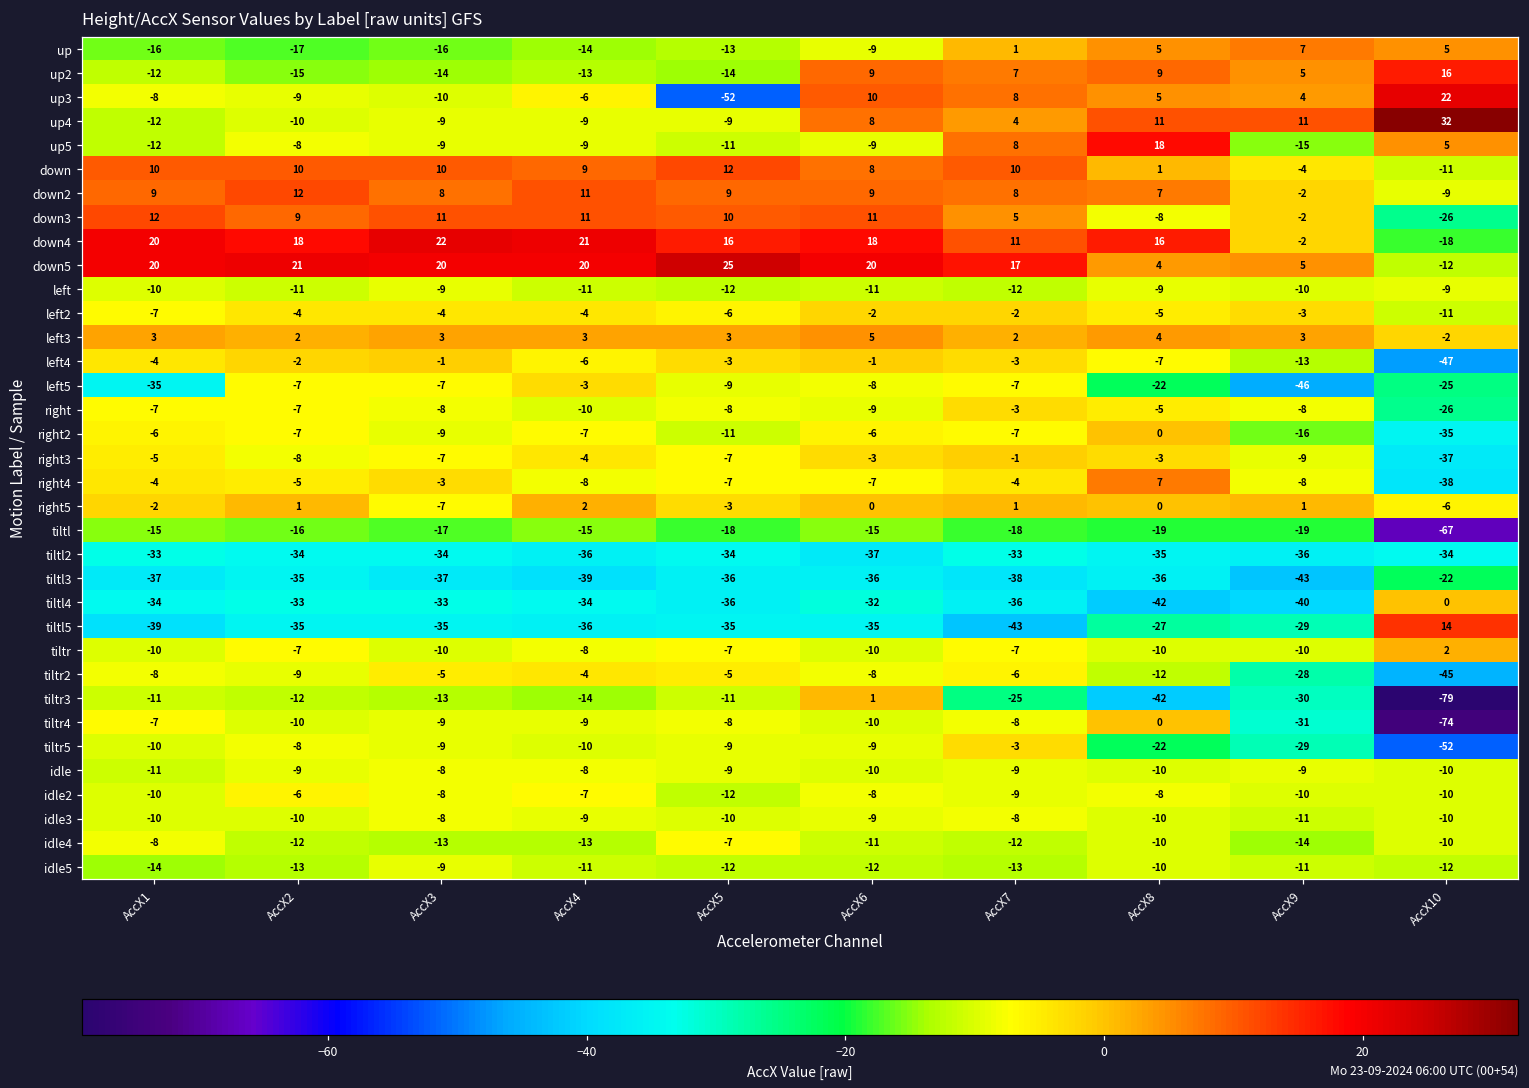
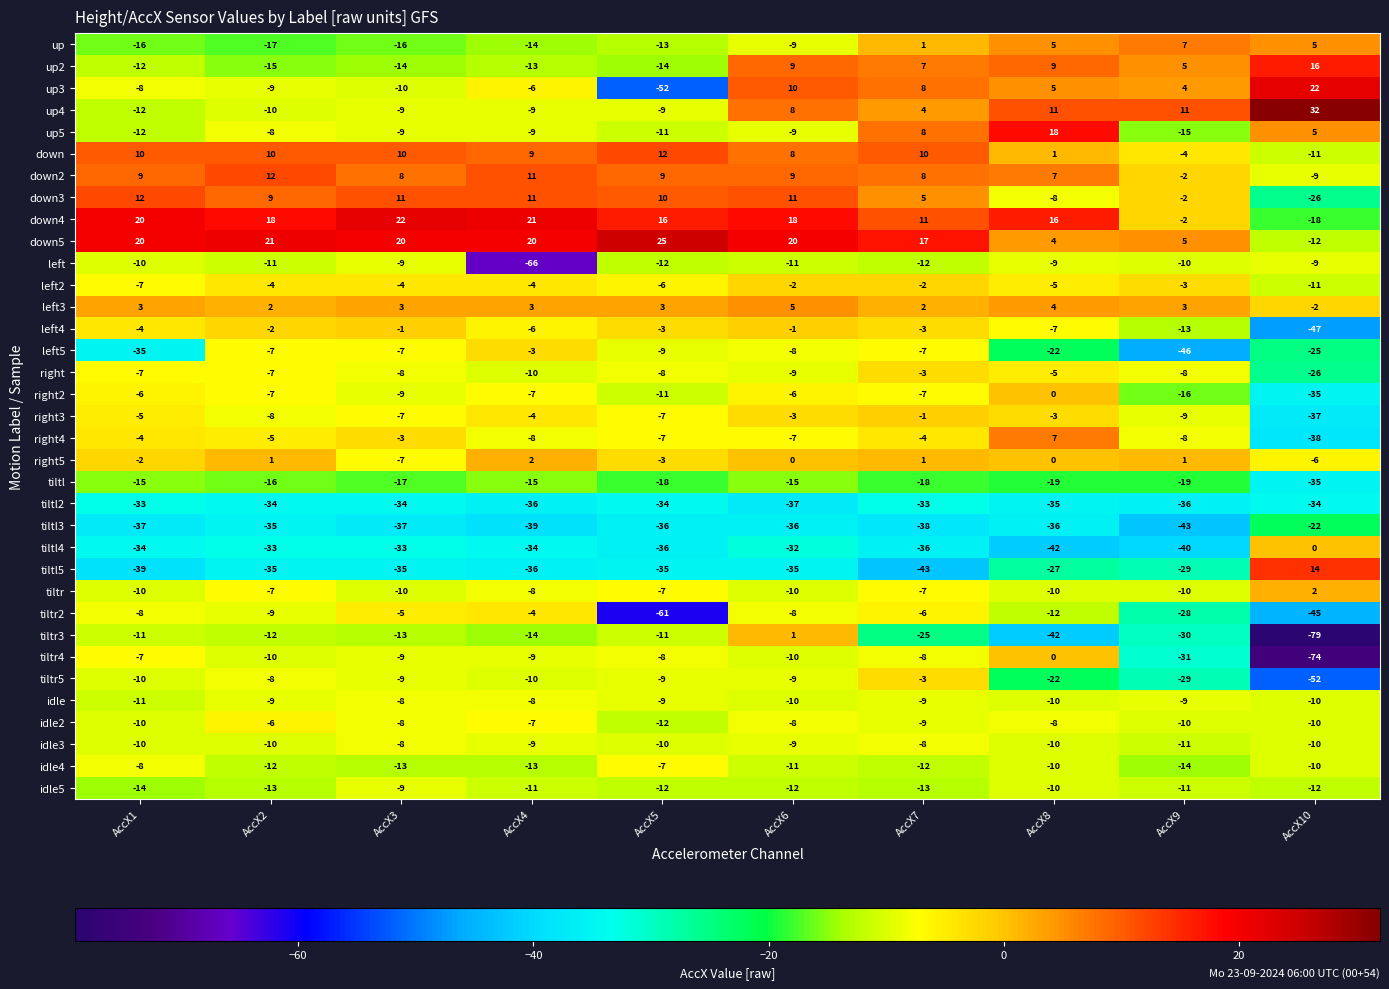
  {
    "left": {
      "AccX1": -10,
      "AccX2": -11,
      "AccX3": -9,
-     "AccX4": -11,
+     "AccX4": -66,
      "AccX5": -12,
      "AccX6": -11,
      "AccX7": -12,
      "AccX8": -9,
      "AccX9": -10,
      "AccX10": -9
    },
    "tiltl": {
      "AccX1": -15,
      "AccX2": -16,
      "AccX3": -17,
      "AccX4": -15,
      "AccX5": -18,
      "AccX6": -15,
      "AccX7": -18,
      "AccX8": -19,
      "AccX9": -19,
-     "AccX10": -67
+     "AccX10": -35
    },
    "tiltr2": {
      "AccX1": -8,
      "AccX2": -9,
      "AccX3": -5,
      "AccX4": -4,
-     "AccX5": -5,
+     "AccX5": -61,
      "AccX6": -8,
      "AccX7": -6,
      "AccX8": -12,
      "AccX9": -28,
      "AccX10": -45
    }
  }
